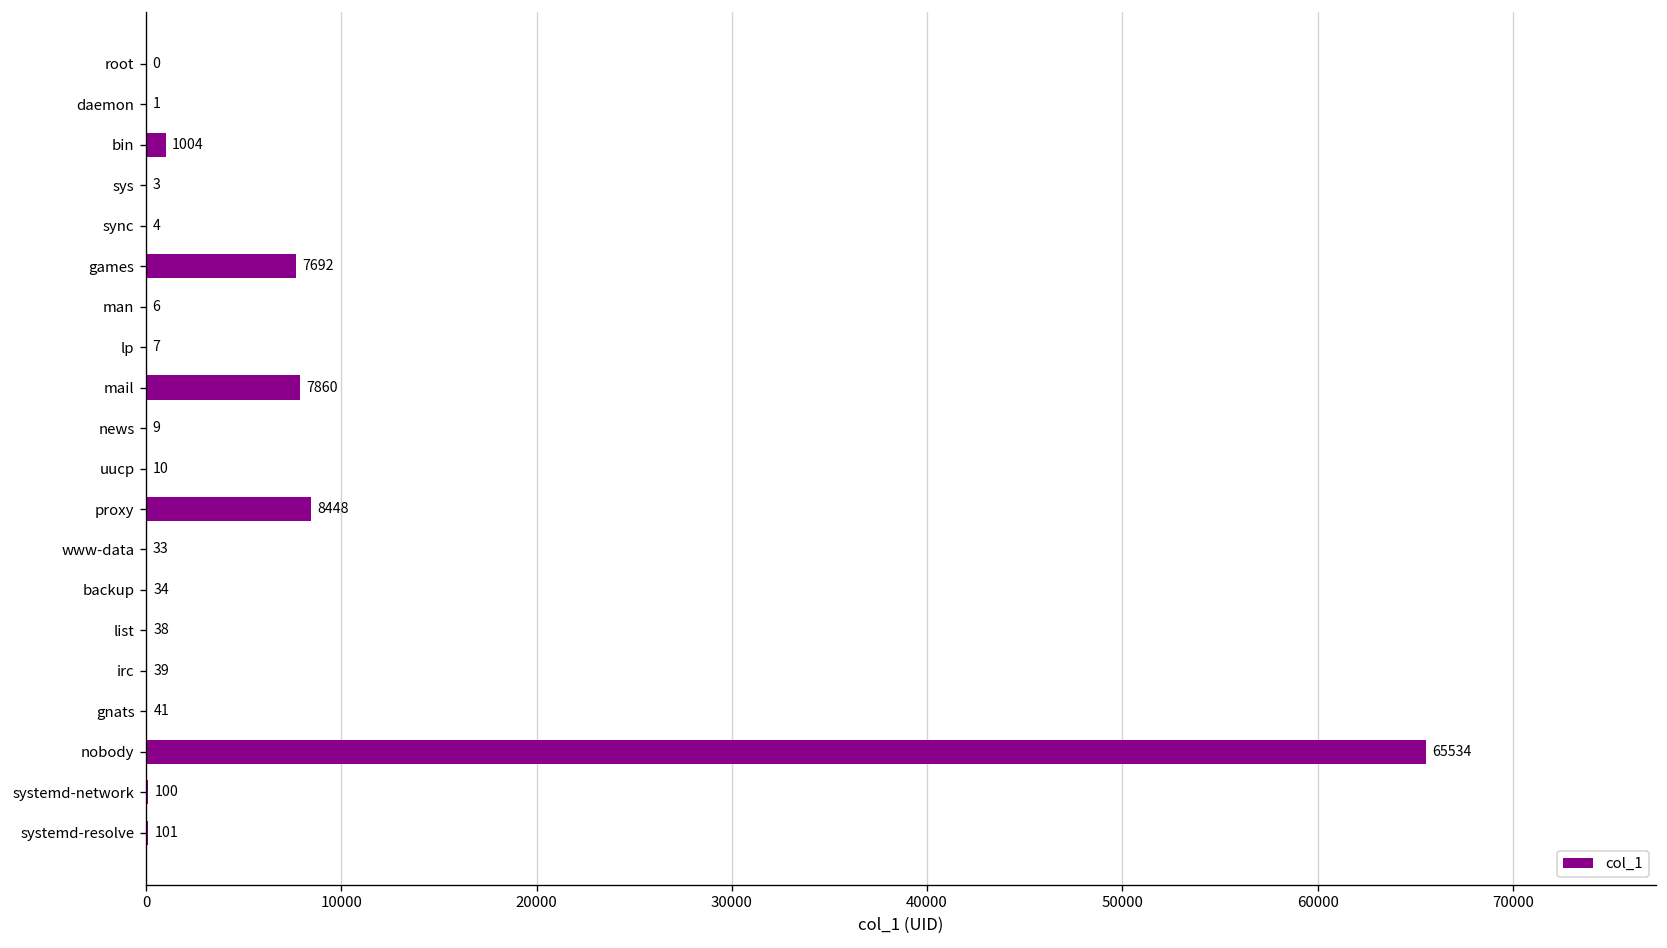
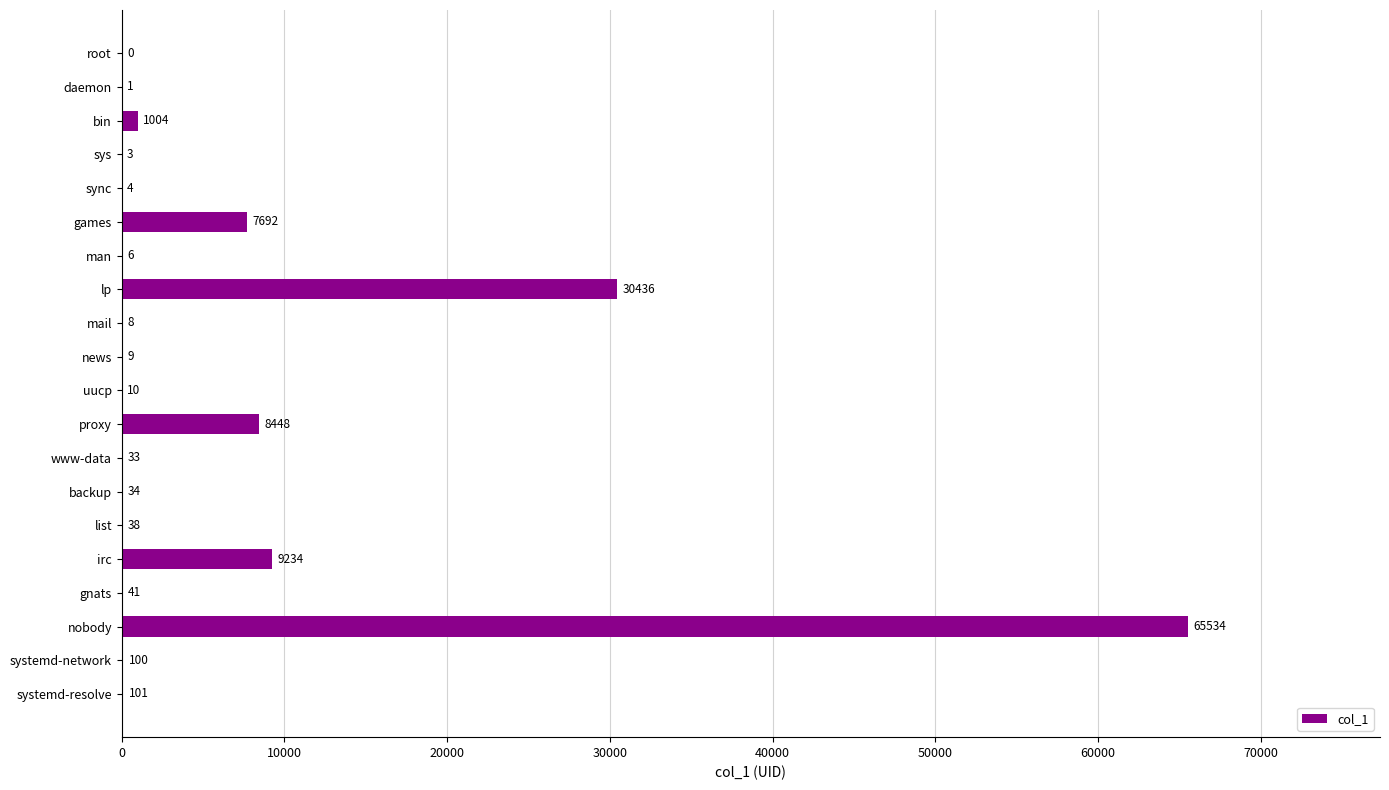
  {
    "root": 0,
    "daemon": 1,
    "bin": 1004,
    "sys": 3,
    "sync": 4,
    "games": 7692,
    "man": 6,
-   "lp": 7,
-   "mail": 7860,
+   "lp": 30436,
+   "mail": 8,
    "news": 9,
    "uucp": 10,
    "proxy": 8448,
    "www-data": 33,
    "backup": 34,
    "list": 38,
-   "irc": 39,
+   "irc": 9234,
    "gnats": 41,
    "nobody": 65534,
    "systemd-network": 100,
    "systemd-resolve": 101
  }
